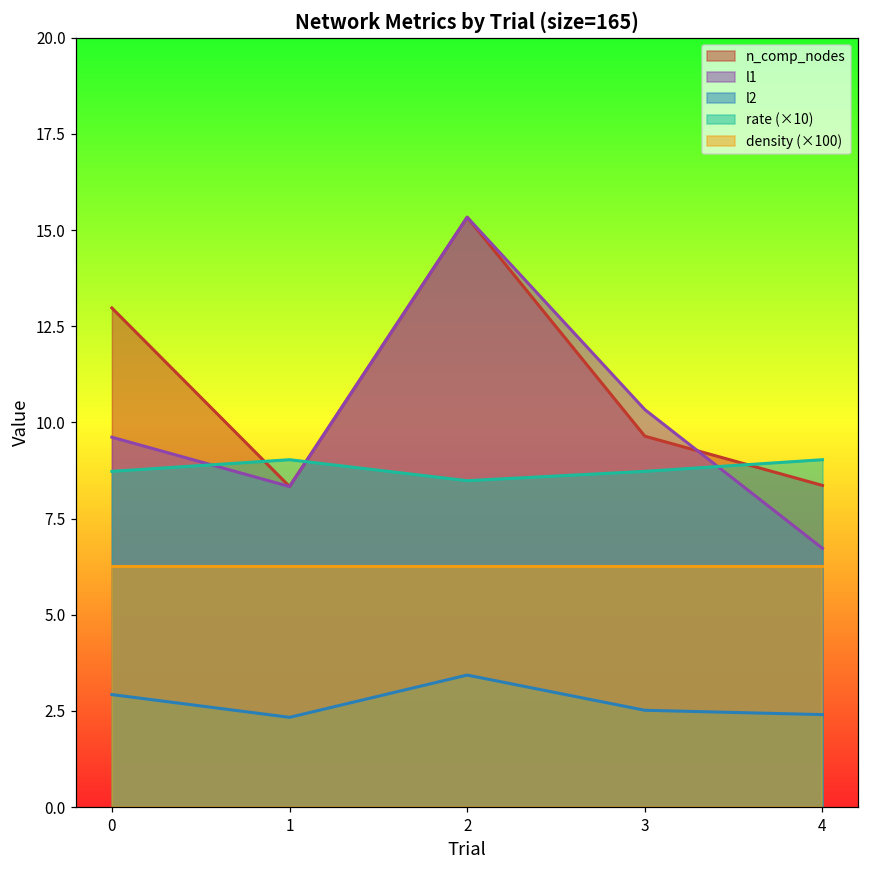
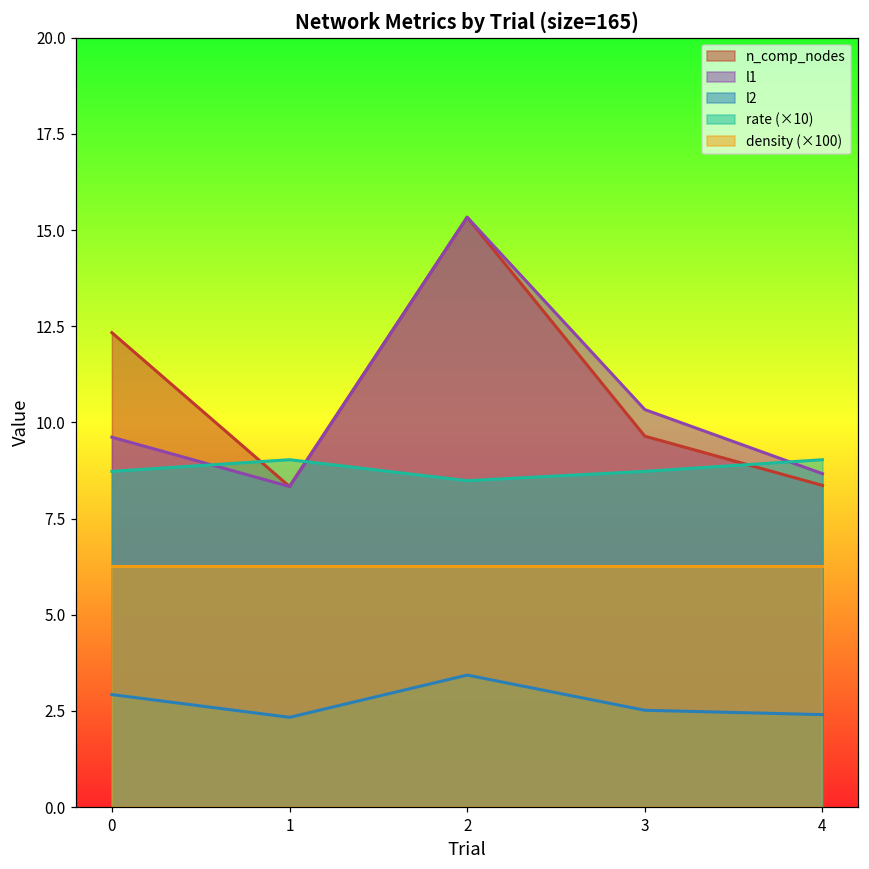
  {
    "n_comp_nodes": {
-     "0": 13.0,
+     "0": 12.3,
      "3": 9.6,
      "4": 8.4
    },
    "l1": {
      "0": 9.6,
      "3": 10.3,
-     "4": 6.7
+     "4": 8.7
    },
    "density (×100)": {
      "0": 6.3,
      "1": 6.3,
      "2": 6.3,
      "3": 6.3,
      "4": 6.3
    }
  }
